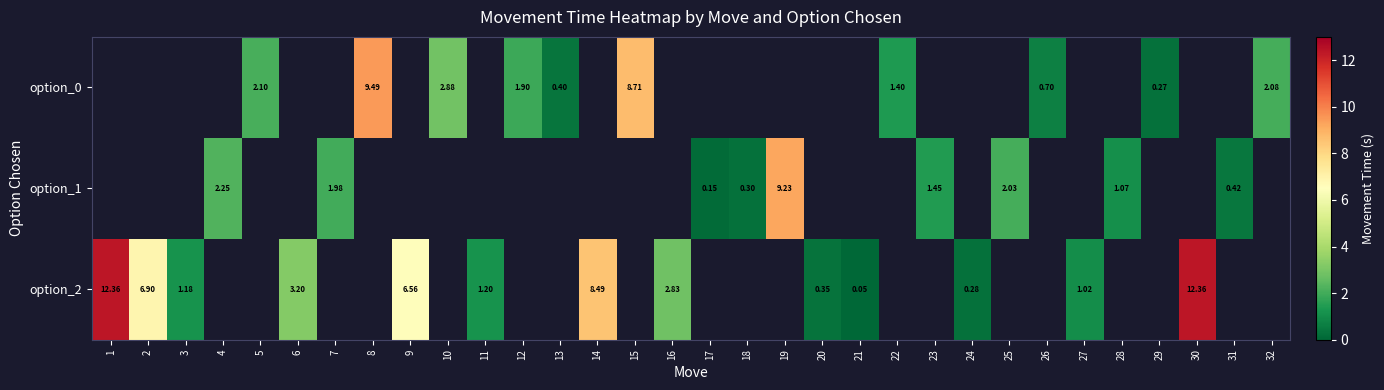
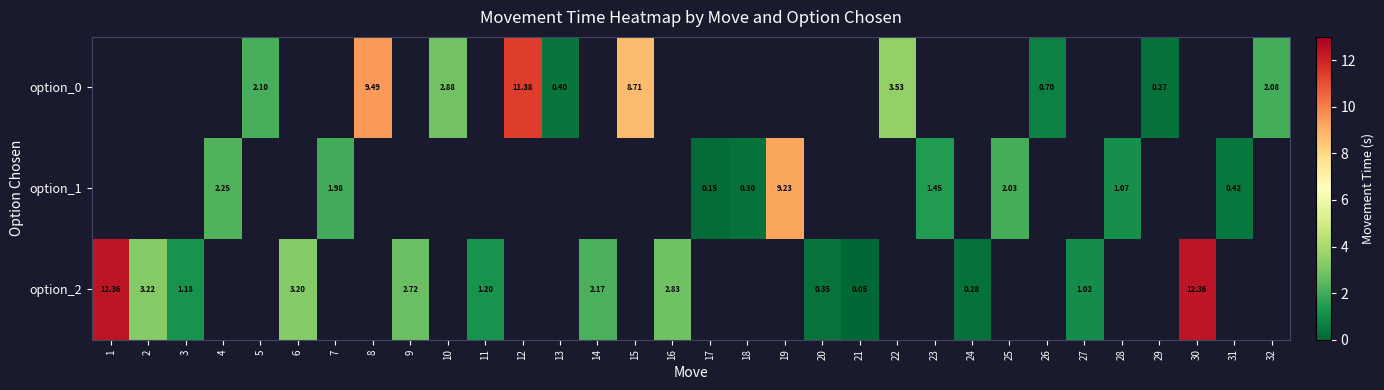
  {
    "option_0": {
      "5": 2.10,
      "8": 9.49,
      "10": 2.88,
-     "12": 1.90,
+     "12": 11.38,
      "13": 0.40,
      "15": 8.71,
-     "22": 1.40,
+     "22": 3.53,
      "26": 0.70,
      "29": 0.27,
      "32": 2.08
    },
    "option_1": {
      "4": 2.25,
      "7": 1.98,
      "17": 0.15,
      "18": 0.30,
      "19": 9.23,
      "23": 1.45,
      "25": 2.03,
      "28": 1.07,
      "31": 0.42
    },
    "option_2": {
      "1": 12.36,
-     "2": 6.90,
+     "2": 3.22,
      "3": 1.18,
      "6": 3.20,
-     "9": 6.56,
+     "9": 2.72,
      "11": 1.20,
-     "14": 8.49,
+     "14": 2.17,
      "16": 2.83,
      "20": 0.35,
      "21": 0.05,
      "24": 0.28,
      "27": 1.02,
      "30": 12.36
    }
  }
